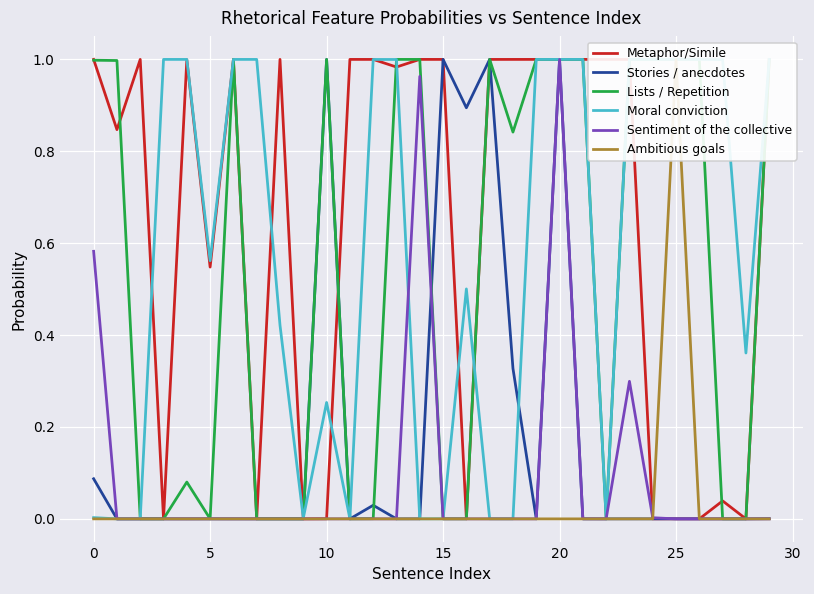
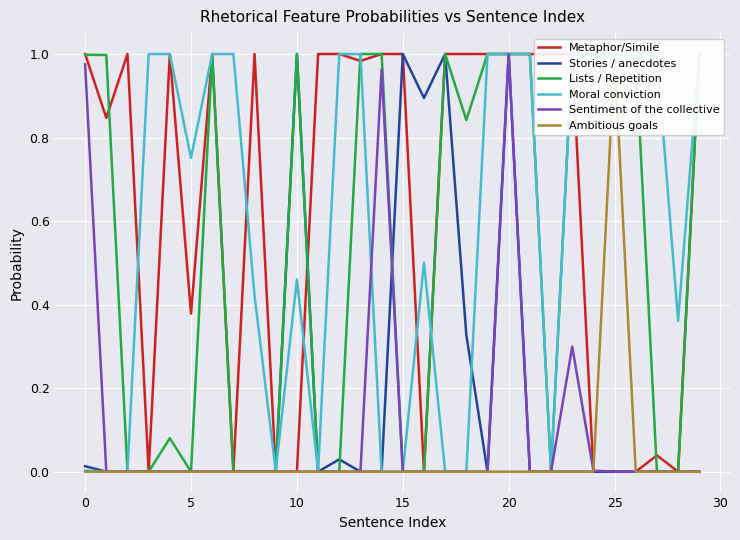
  {
    "Metaphor/Simile": {
-     "5": 0.55
+     "5": 0.38
    },
    "Stories / anecdotes": {
-     "0": 0.09
+     "0": 0.01
    },
    "Moral conviction": {
-     "5": 0.56,
-     "10": 0.25
+     "5": 0.75,
+     "10": 0.46
    },
    "Sentiment of the collective": {
-     "0": 0.58
+     "0": 0.98
    },
    "Ambitious goals": {
      "20": 0.00
    }
  }
